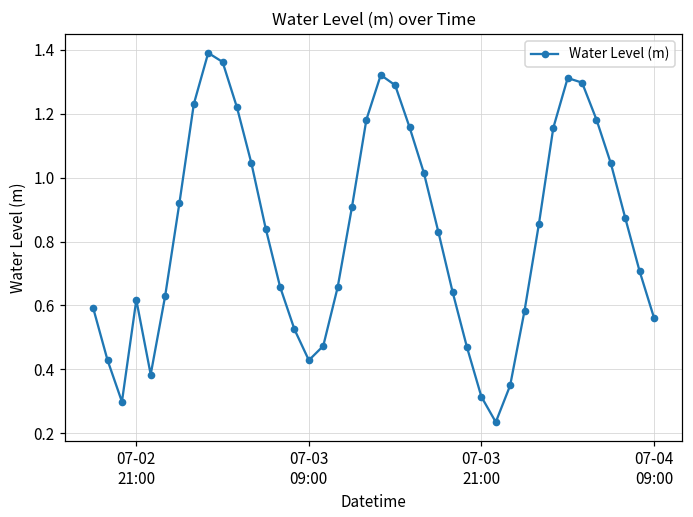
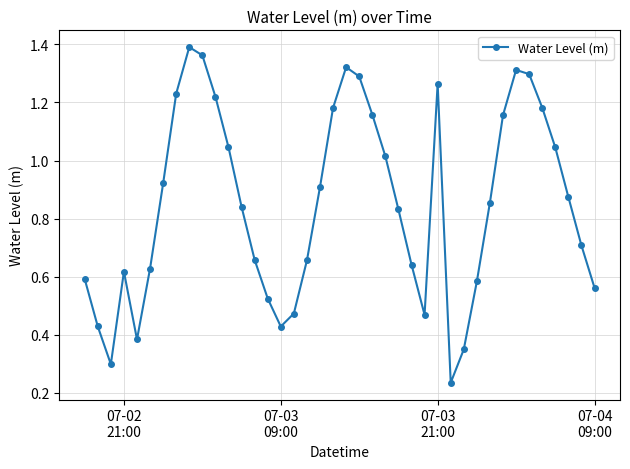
  {
    "07-02 21:00": 0.62,
    "07-03 09:00": 0.43,
-   "07-03 21:00": 0.31,
+   "07-03 21:00": 1.26,
    "07-04 09:00": 0.56
  }
